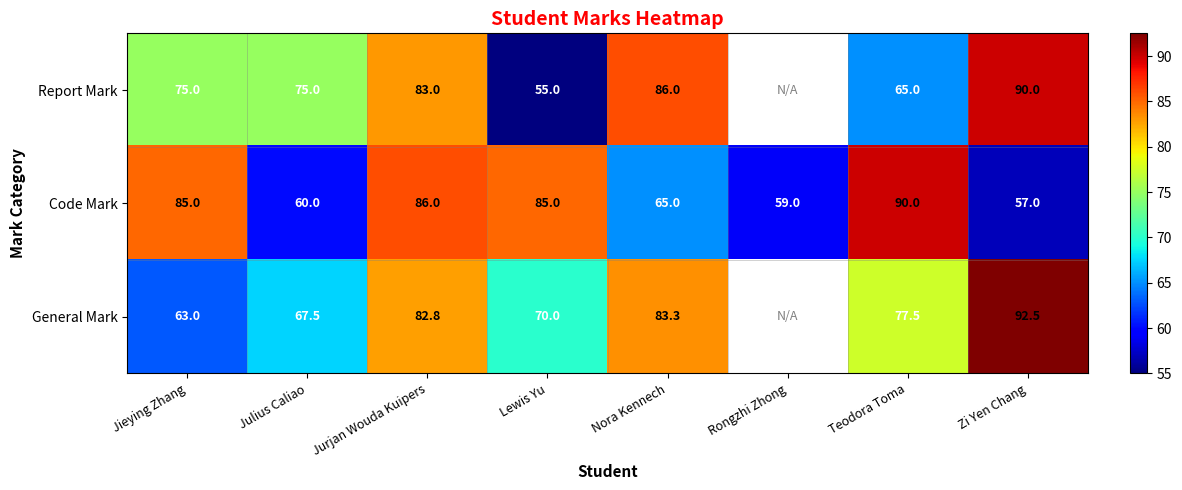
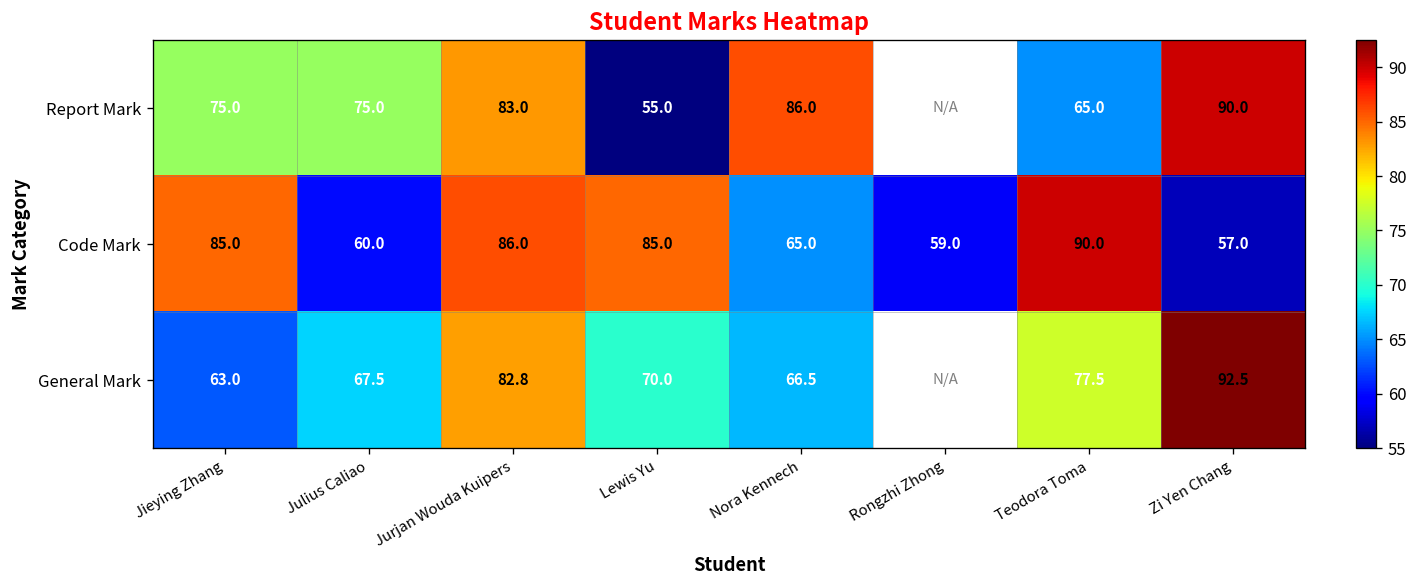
  {
    "Report Mark": {
      "Jieying Zhang": 75.0,
      "Julius Caliao": 75.0,
      "Jurjan Wouda Kuipers": 83.0,
      "Lewis Yu": 55.0,
      "Nora Kennech": 86.0,
      "Teodora Toma": 65.0,
      "Zi Yen Chang": 90.0
    },
    "Code Mark": {
      "Jieying Zhang": 85.0,
      "Julius Caliao": 60.0,
      "Jurjan Wouda Kuipers": 86.0,
      "Lewis Yu": 85.0,
      "Nora Kennech": 65.0,
      "Rongzhi Zhong": 59.0,
      "Teodora Toma": 90.0,
      "Zi Yen Chang": 57.0
    },
    "General Mark": {
      "Jieying Zhang": 63.0,
      "Julius Caliao": 67.5,
      "Jurjan Wouda Kuipers": 82.8,
      "Lewis Yu": 70.0,
-     "Nora Kennech": 83.3,
+     "Nora Kennech": 66.5,
      "Teodora Toma": 77.5,
      "Zi Yen Chang": 92.5
    }
  }
